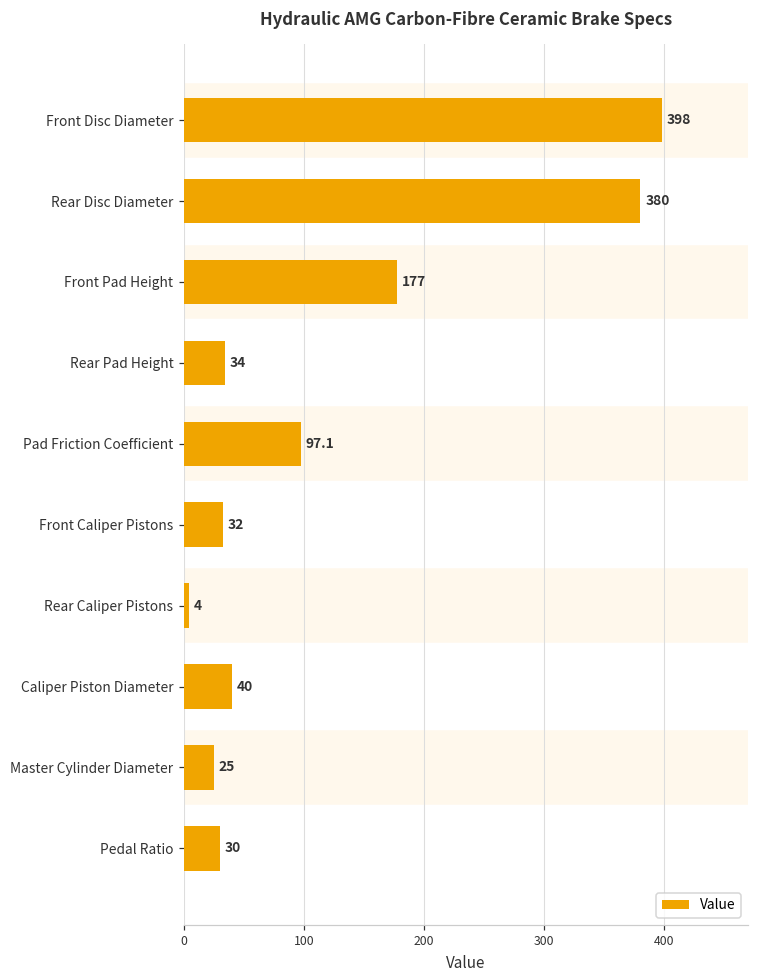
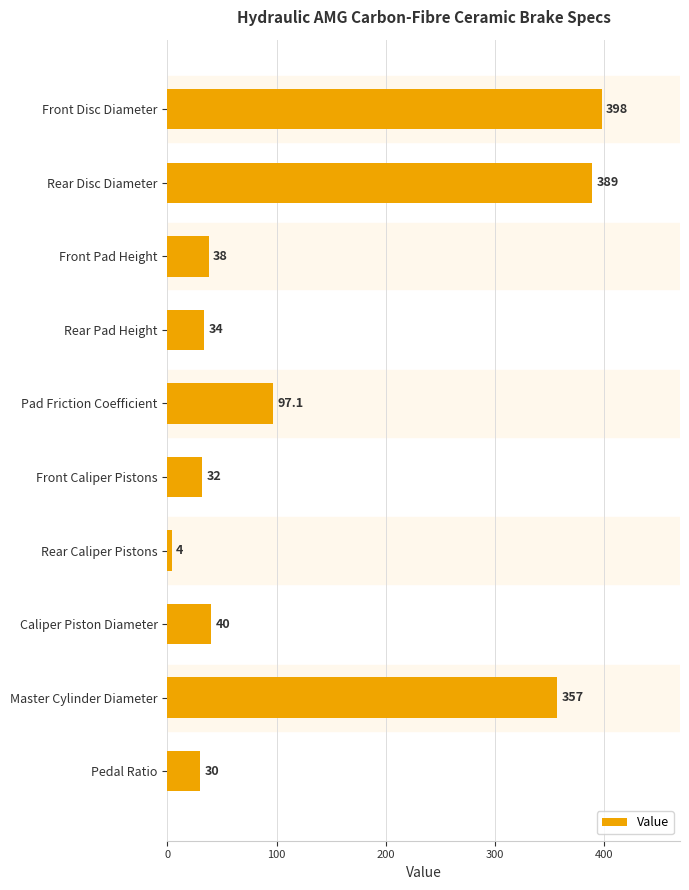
  {
    "Front Disc Diameter": 398,
-   "Rear Disc Diameter": 380,
-   "Front Pad Height": 177,
+   "Rear Disc Diameter": 389,
+   "Front Pad Height": 38,
    "Rear Pad Height": 34,
    "Pad Friction Coefficient": 97.1,
    "Front Caliper Pistons": 32,
    "Rear Caliper Pistons": 4,
    "Caliper Piston Diameter": 40,
-   "Master Cylinder Diameter": 25,
+   "Master Cylinder Diameter": 357,
    "Pedal Ratio": 30
  }
